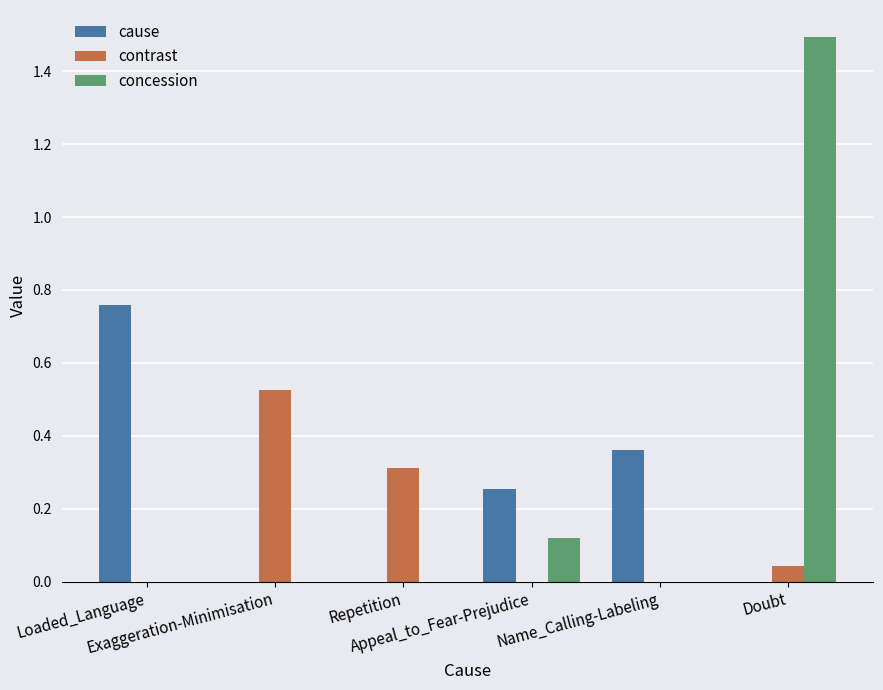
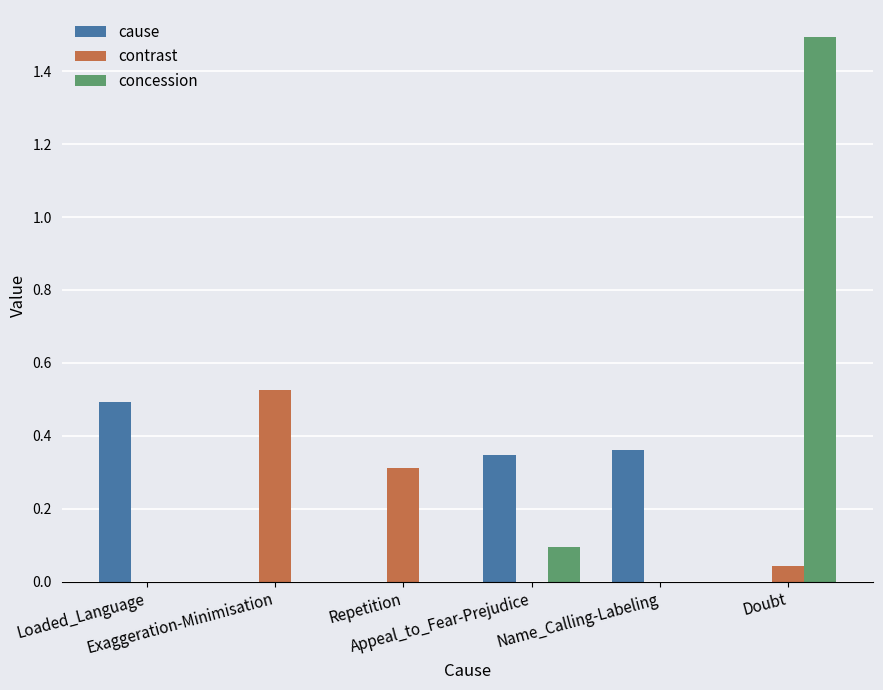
  {
    "cause": {
-     "Loaded_Language": 0.76,
+     "Loaded_Language": 0.49,
      "Exaggeration-Minimisation": 0.00,
      "Repetition": 0.00,
-     "Appeal_to_Fear-Prejudice": 0.26,
+     "Appeal_to_Fear-Prejudice": 0.35,
      "Name_Calling-Labeling": 0.36,
      "Doubt": 0.00
    },
    "contrast": {
      "Loaded_Language": 0.00,
      "Exaggeration-Minimisation": 0.53,
      "Repetition": 0.31,
      "Appeal_to_Fear-Prejudice": 0.00,
      "Name_Calling-Labeling": 0.00,
      "Doubt": 0.04
    },
    "concession": {
      "Loaded_Language": 0.00,
      "Exaggeration-Minimisation": 0.00,
      "Repetition": 0.00,
-     "Appeal_to_Fear-Prejudice": 0.12,
+     "Appeal_to_Fear-Prejudice": 0.09,
      "Name_Calling-Labeling": 0.00,
      "Doubt": 1.49
    }
  }
